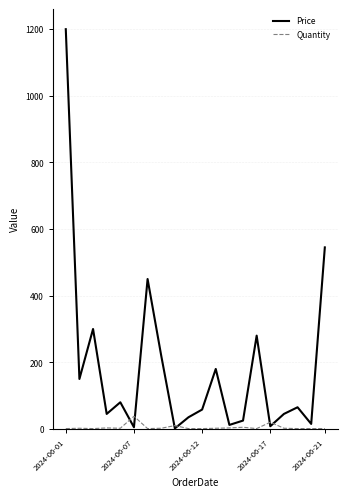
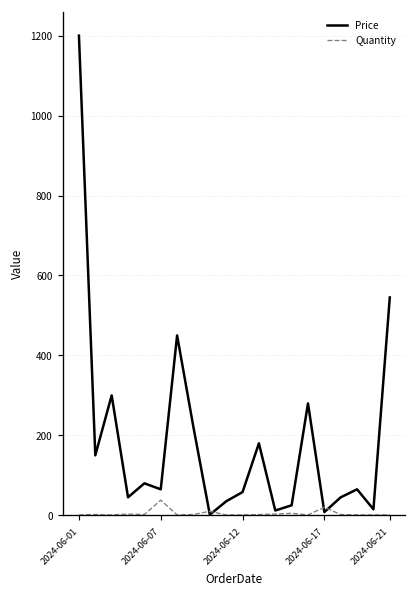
  {
    "Price": {
      "2024-06-01": 1200,
-     "2024-06-07": 10,
+     "2024-06-07": 70,
      "2024-06-12": 60,
      "2024-06-17": 10,
      "2024-06-21": 550
    },
    "Quantity": {
      "2024-06-01": 0,
      "2024-06-07": 40,
      "2024-06-12": 0,
      "2024-06-17": 20,
      "2024-06-21": 0
    }
  }
